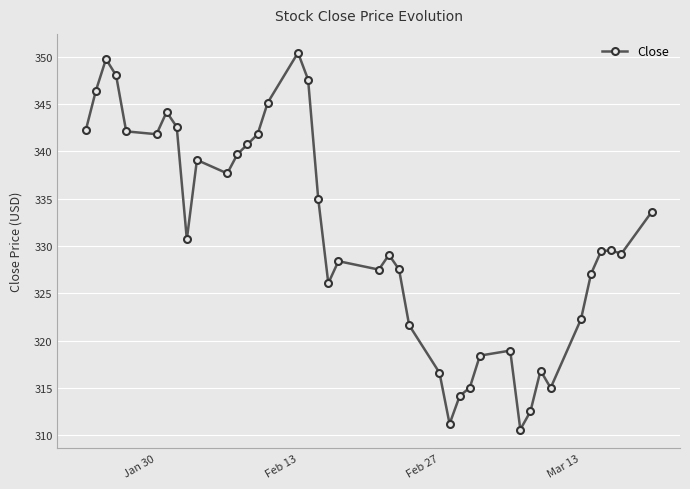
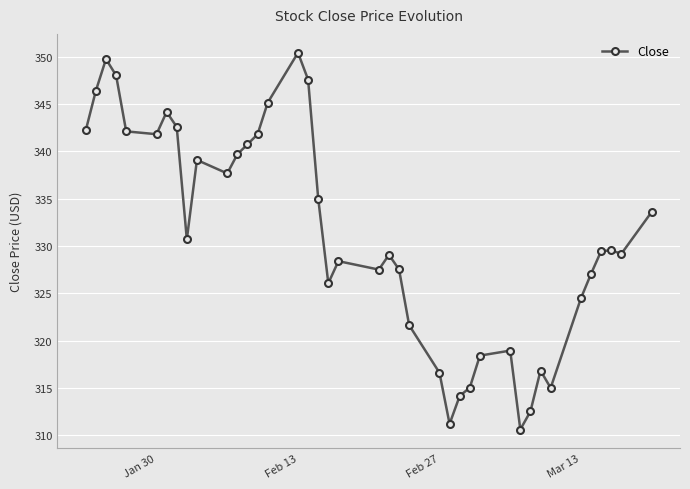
  {
    "Jan 30": 342,
    "Feb 13": 350,
    "Feb 27": 317,
-   "Mar 13": 322
+   "Mar 13": 324
  }
